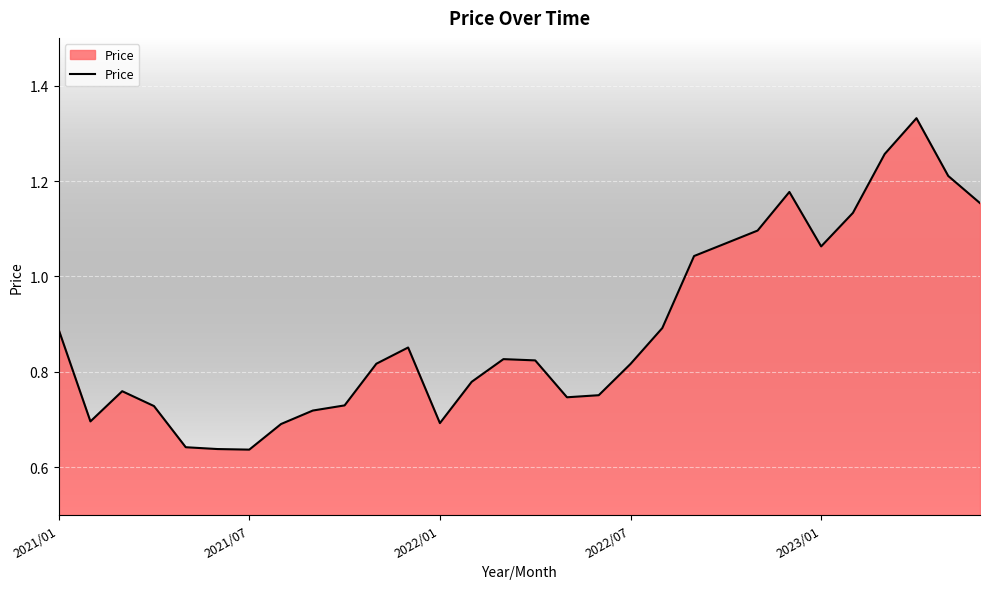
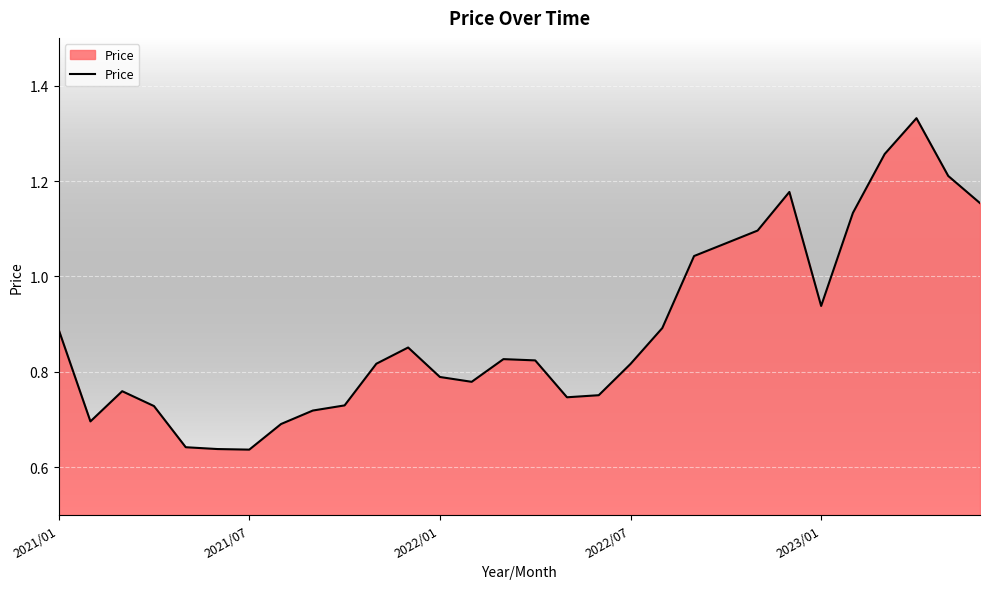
  {
    "2021/01": 0.89,
    "2021/07": 0.64,
-   "2022/01": 0.69,
+   "2022/01": 0.79,
    "2022/07": 0.82,
-   "2023/01": 1.06
+   "2023/01": 0.94
  }
